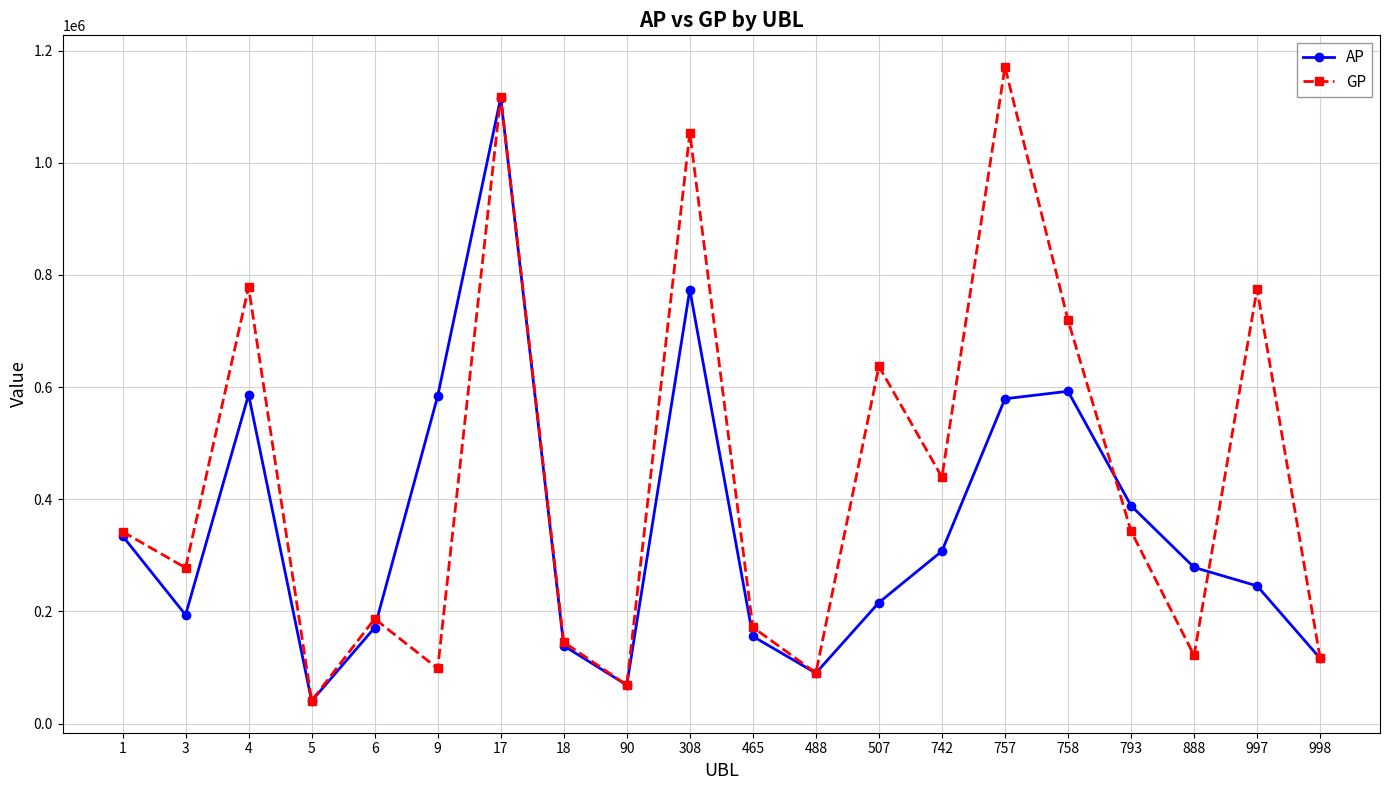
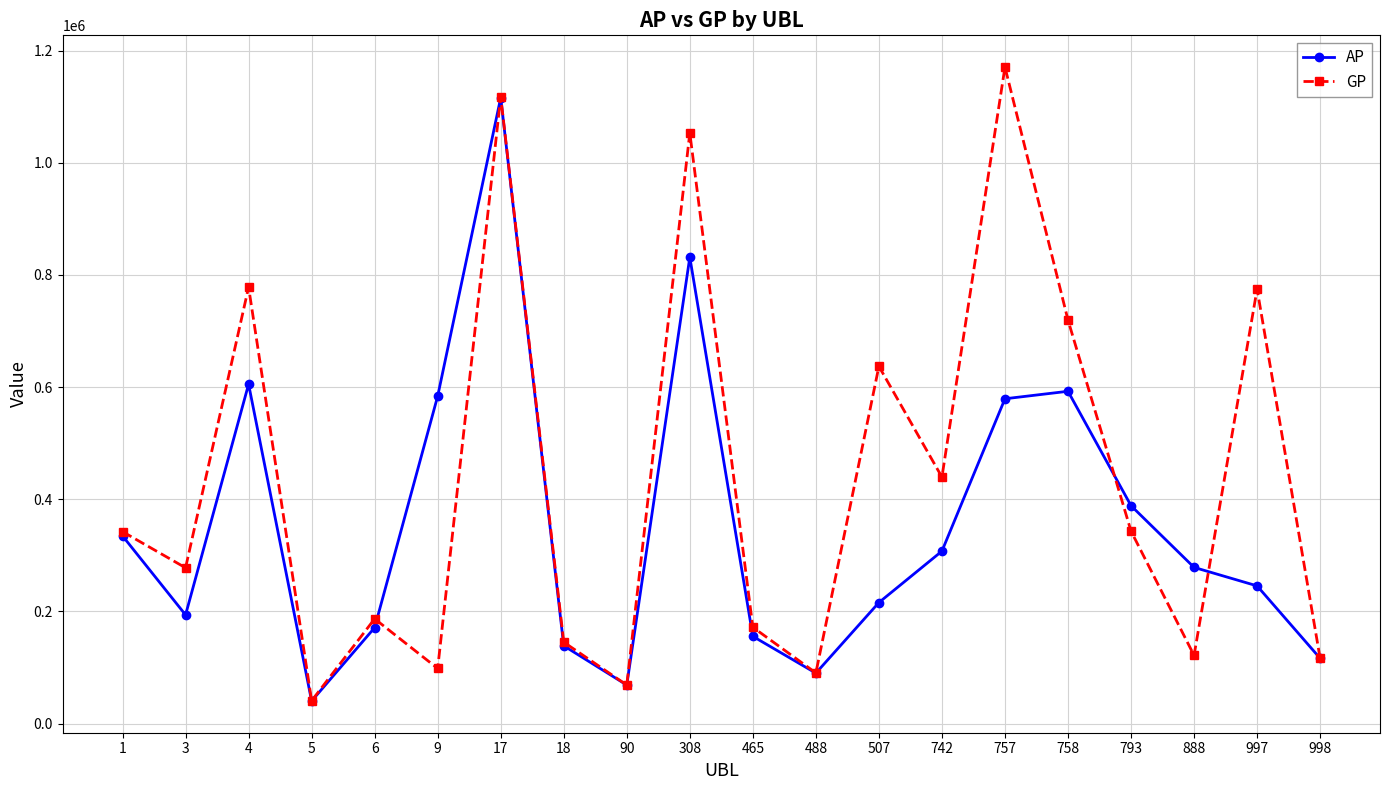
  {
    "AP": {
      "1": 330000,
      "3": 190000,
-     "4": 590000,
+     "4": 610000,
      "6": 170000,
      "9": 580000,
      "18": 140000,
-     "308": 770000,
+     "308": 830000,
      "465": 160000,
      "507": 220000,
      "742": 310000,
      "757": 580000,
      "758": 590000,
      "793": 390000,
      "888": 280000,
      "997": 250000
    },
    "GP": {
      "1": 340000,
      "3": 280000,
      "4": 780000,
      "6": 190000,
      "9": 100000,
      "18": 150000,
      "308": 1050000,
      "465": 170000,
      "507": 640000,
      "742": 440000,
      "757": 1170000,
      "758": 720000,
      "793": 340000,
      "888": 120000,
      "997": 770000
    }
  }
